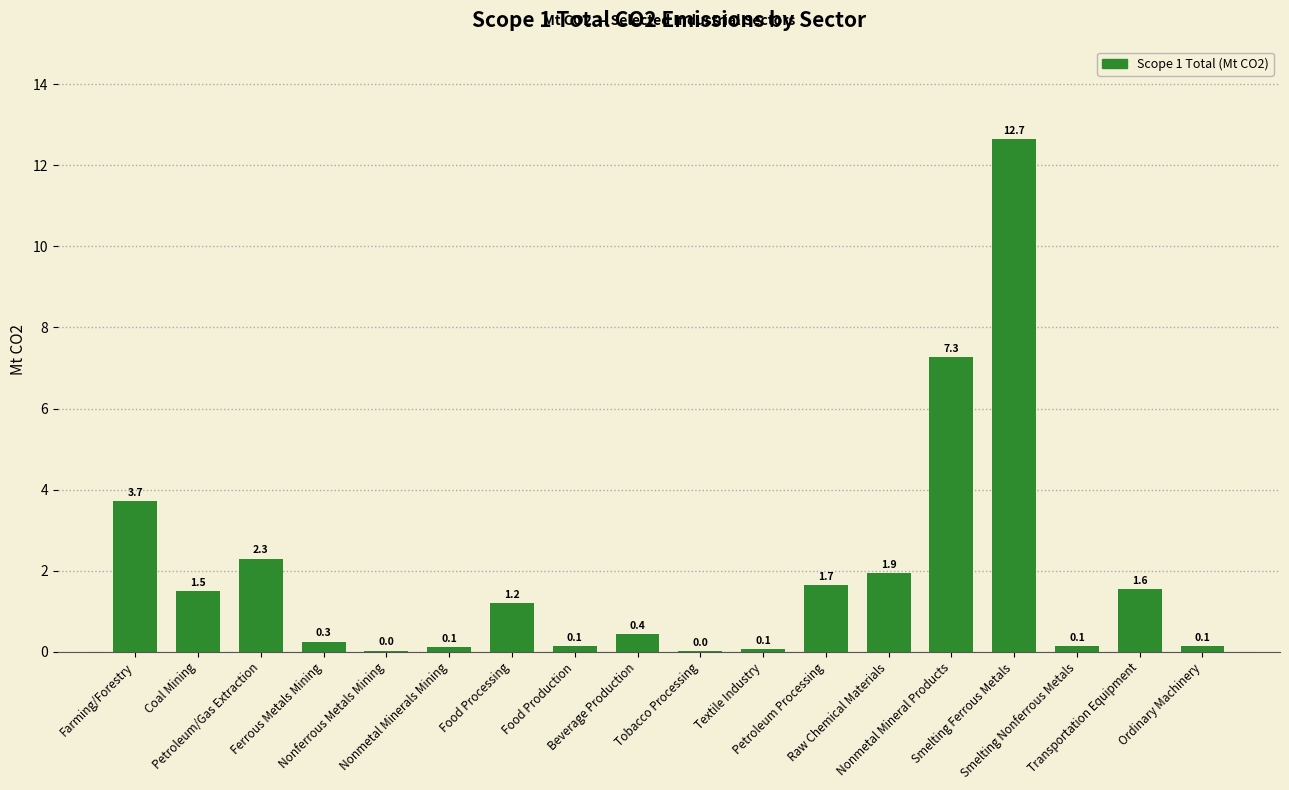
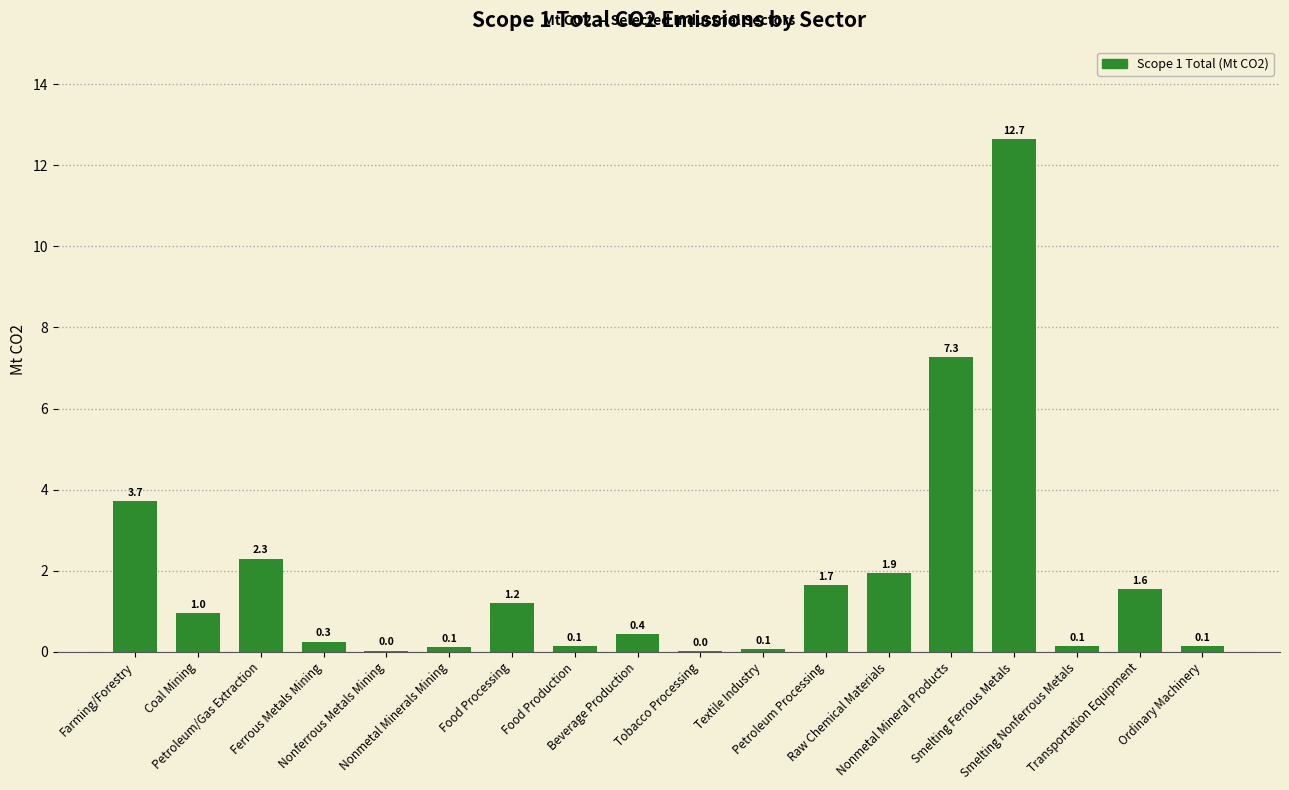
  {
    "Farming/Forestry": 3.7,
-   "Coal Mining": 1.5,
+   "Coal Mining": 1.0,
    "Petroleum/Gas Extraction": 2.3,
    "Ferrous Metals Mining": 0.3,
    "Nonferrous Metals Mining": 0.0,
    "Nonmetal Minerals Mining": 0.1,
    "Food Processing": 1.2,
    "Food Production": 0.1,
    "Beverage Production": 0.4,
    "Tobacco Processing": 0.0,
    "Textile Industry": 0.1,
    "Petroleum Processing": 1.7,
    "Raw Chemical Materials": 1.9,
    "Nonmetal Mineral Products": 7.3,
    "Smelting Ferrous Metals": 12.7,
    "Smelting Nonferrous Metals": 0.1,
    "Transportation Equipment": 1.6,
    "Ordinary Machinery": 0.1
  }
